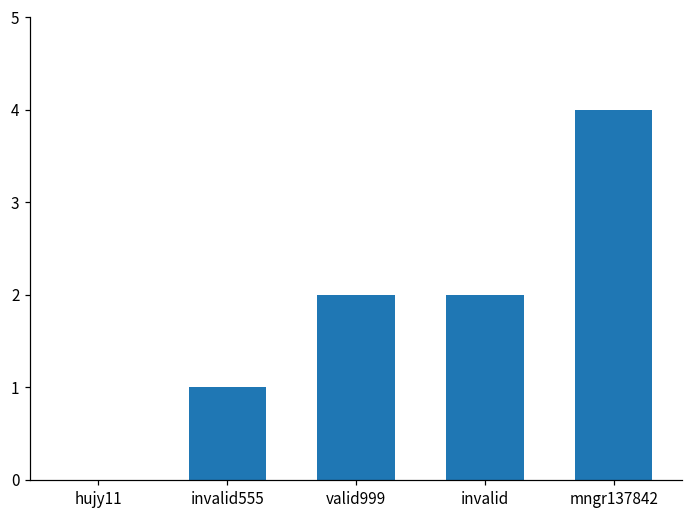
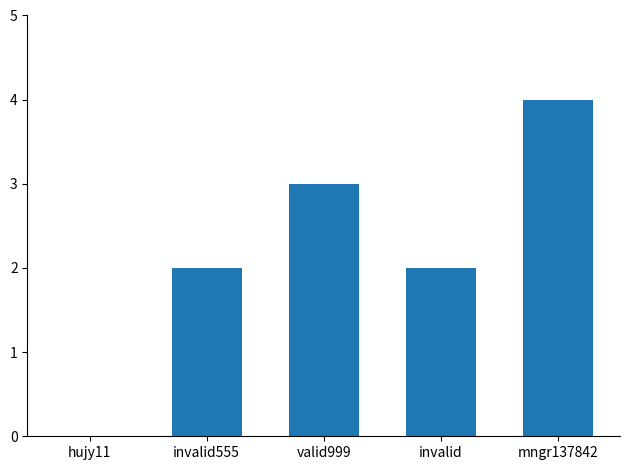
  {
    "hujy11": 0,
-   "invalid555": 1,
-   "valid999": 2,
+   "invalid555": 2,
+   "valid999": 3,
    "invalid": 2,
    "mngr137842": 4
  }
